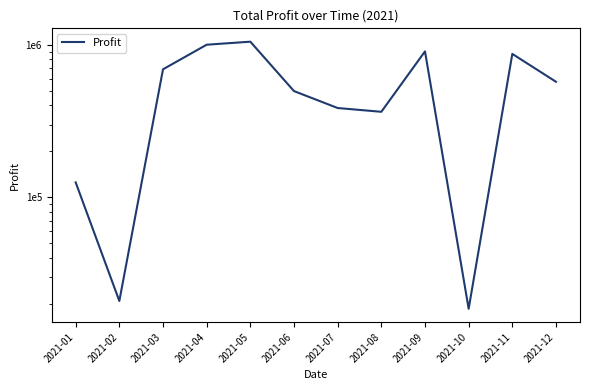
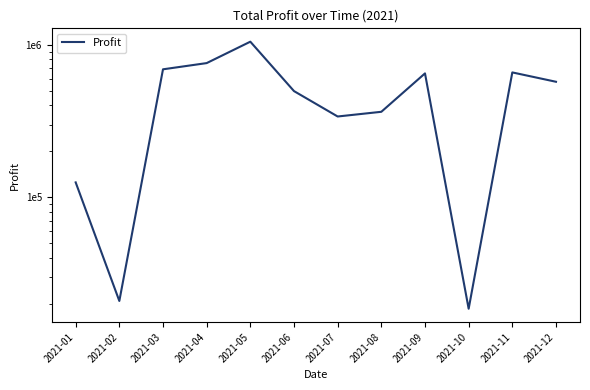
  {
    "2021-01": 130000,
    "2021-02": 21000,
    "2021-03": 700000,
-   "2021-04": 1000000,
+   "2021-04": 800000,
    "2021-05": 1000000,
    "2021-06": 500000,
-   "2021-07": 380000,
+   "2021-07": 340000,
    "2021-08": 360000,
-   "2021-09": 900000,
+   "2021-09": 650000,
    "2021-10": 19000,
-   "2021-11": 900000,
+   "2021-11": 660000,
    "2021-12": 570000
  }
